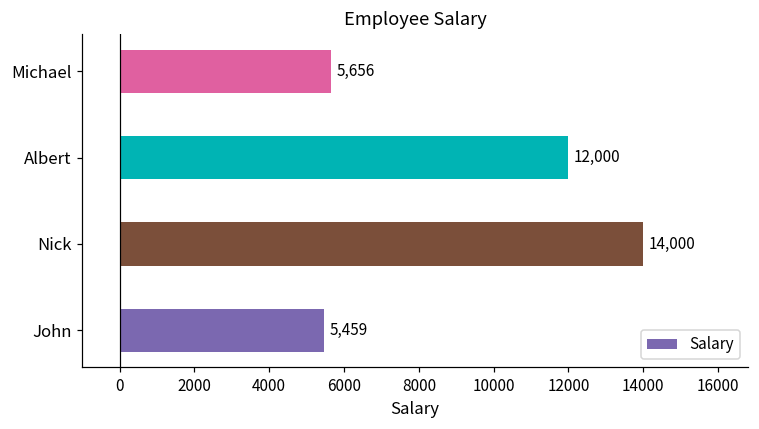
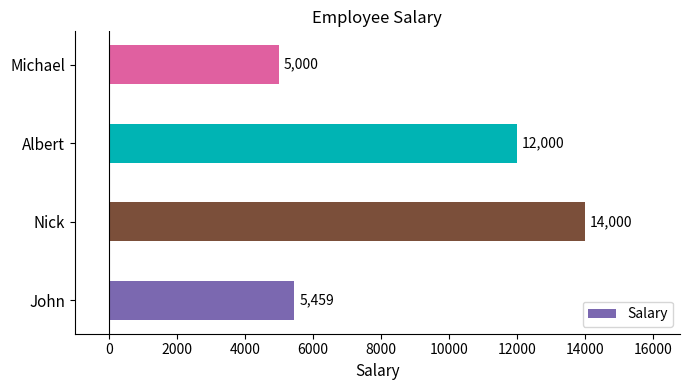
  {
-   "Michael": "5,656",
+   "Michael": "5,000",
    "Albert": "12,000",
    "Nick": "14,000",
    "John": "5,459"
  }
